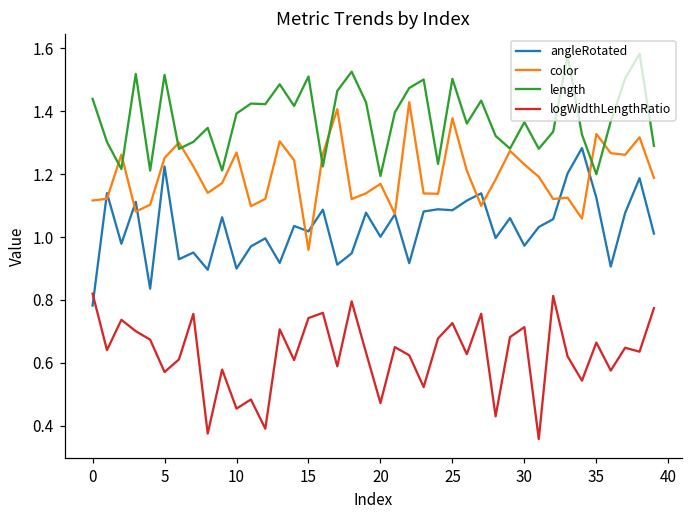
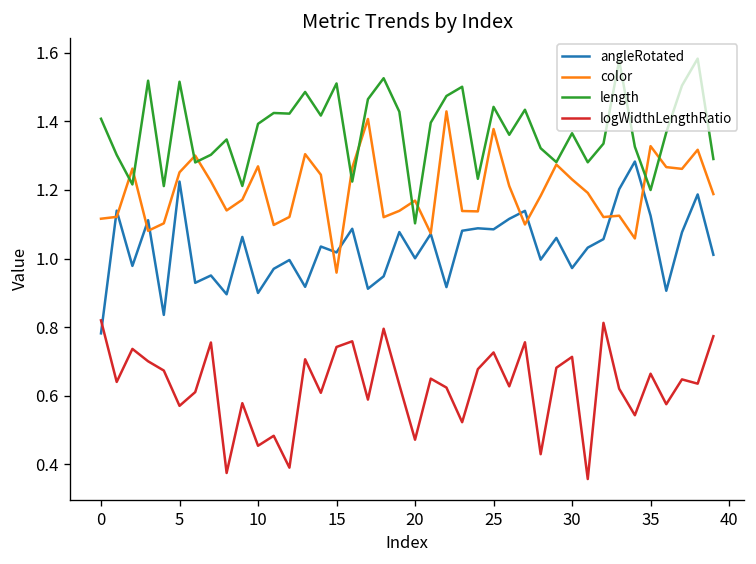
  {
    "angleRotated": {
      "0": 0.78,
      "5": 1.22,
      "10": 0.90,
      "15": 1.02,
      "20": 1.00,
      "25": 1.09,
      "30": 0.97,
      "35": 1.12
    },
    "color": {
      "0": 1.12,
      "5": 1.25,
      "10": 1.27,
      "15": 0.96,
      "20": 1.17,
      "25": 1.38,
      "30": 1.23,
      "35": 1.33
    },
    "length": {
-     "0": 1.44,
+     "0": 1.41,
      "5": 1.52,
      "10": 1.39,
      "15": 1.51,
-     "20": 1.19,
-     "25": 1.50,
+     "20": 1.10,
+     "25": 1.44,
      "30": 1.37,
      "35": 1.20
    },
    "logWidthLengthRatio": {
      "0": 0.82,
      "5": 0.57,
      "10": 0.45,
      "15": 0.74,
      "20": 0.47,
      "25": 0.73,
      "30": 0.71,
      "35": 0.66
    }
  }
